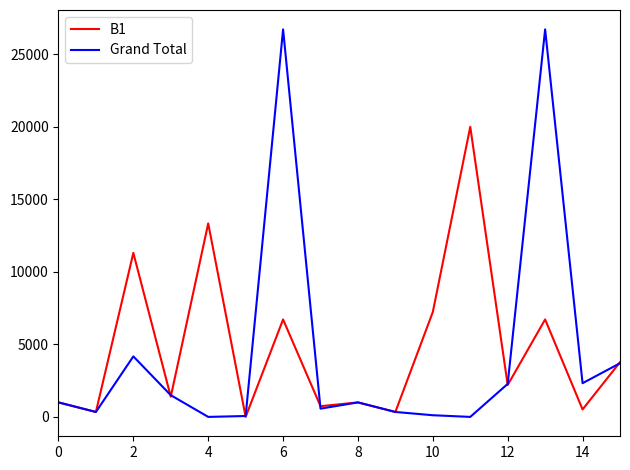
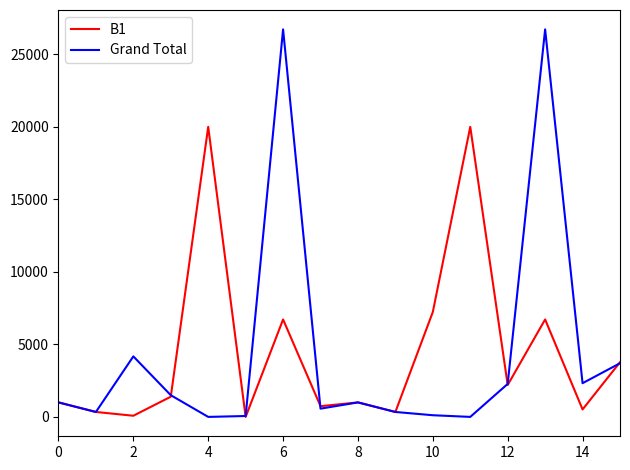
  {
    "B1": {
-     "2": 11300,
-     "4": 13300,
+     "2": 100,
+     "4": 20000,
      "6": 6700,
      "10": 7200,
      "14": 500
    },
    "Grand Total": {
      "2": 4200,
      "4": 0,
      "6": 26700,
      "10": 100,
      "14": 2300
    }
  }
